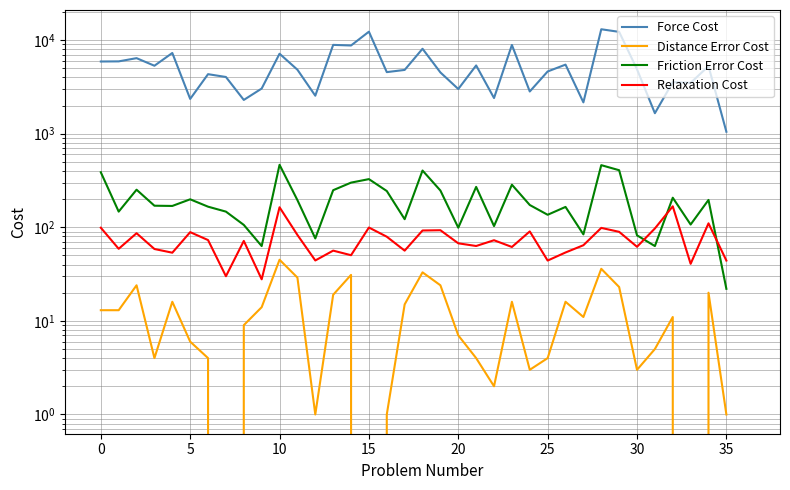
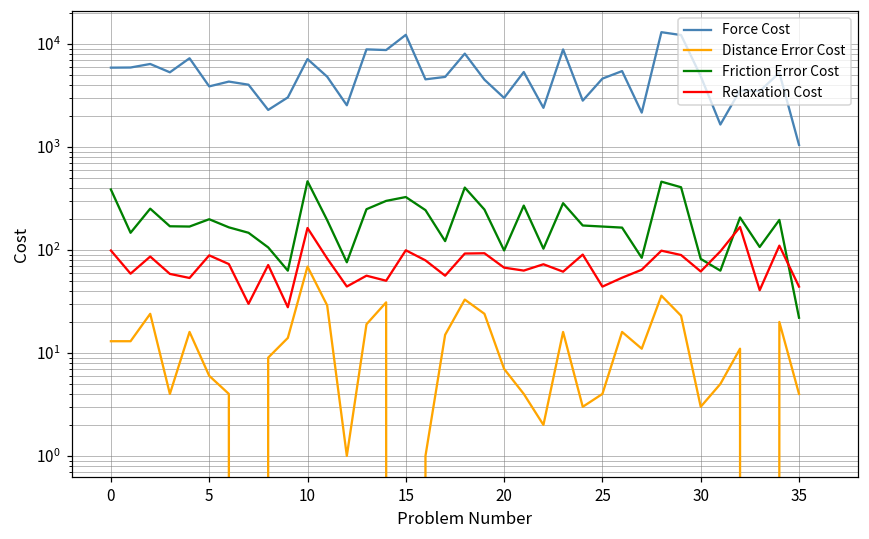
  {
    "Force Cost": {
      "0": 6000,
-     "5": 2400,
+     "5": 3900,
      "10": 7000,
      "15": 12000,
      "20": 3000,
      "25": 5000,
      "35": 1000
    },
    "Distance Error Cost": {
      "0": 13,
      "5": 6,
-     "10": 50,
+     "10": 70,
      "20": 7,
      "25": 4,
      "30": 3,
-     "35": 1
+     "35": 4
    },
    "Friction Error Cost": {
      "0": 390,
      "5": 200,
      "10": 500,
      "15": 330,
      "20": 100,
-     "25": 140,
+     "25": 170,
      "30": 80,
      "35": 22
    },
    "Relaxation Cost": {
      "0": 100,
      "5": 90,
      "10": 160,
      "15": 100,
      "20": 70,
      "25": 40,
      "30": 60,
      "35": 40
    }
  }
